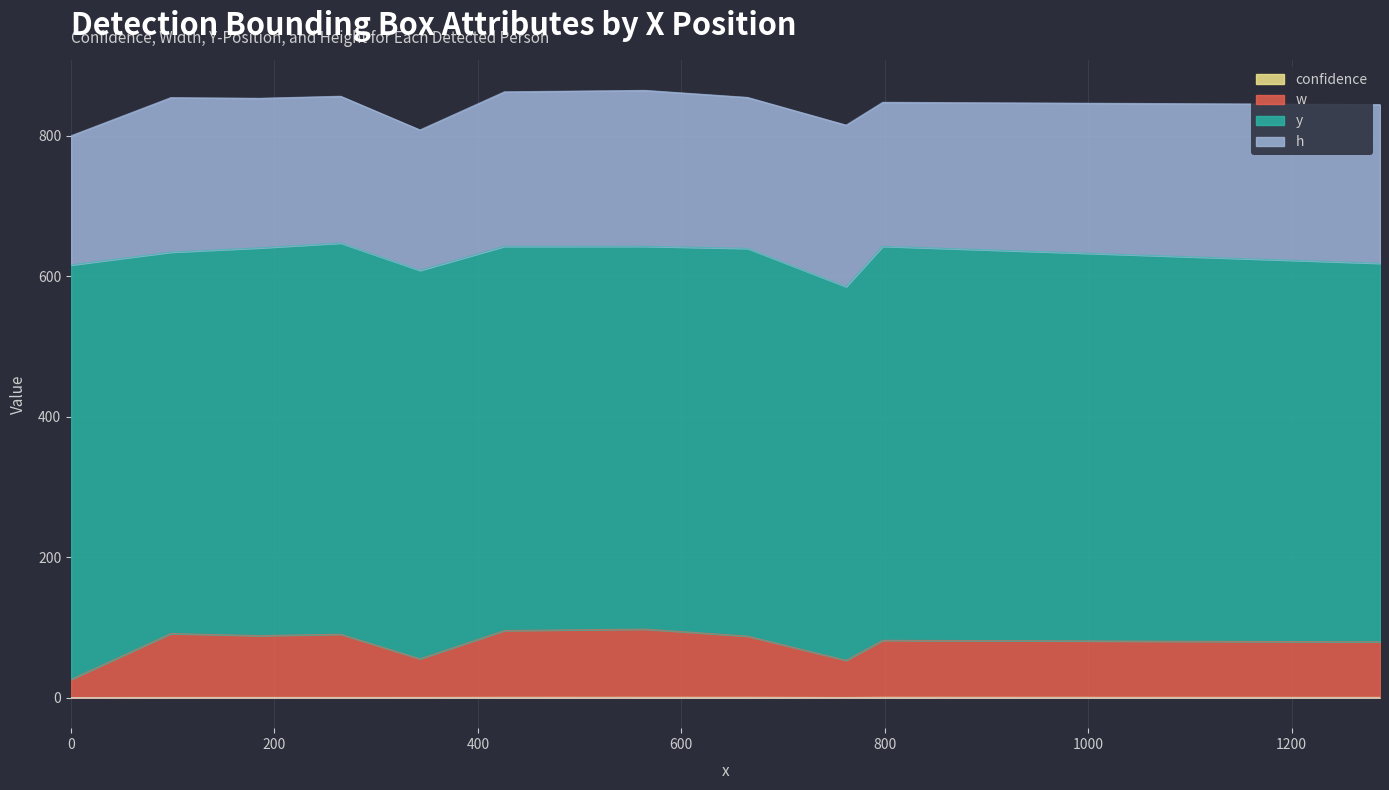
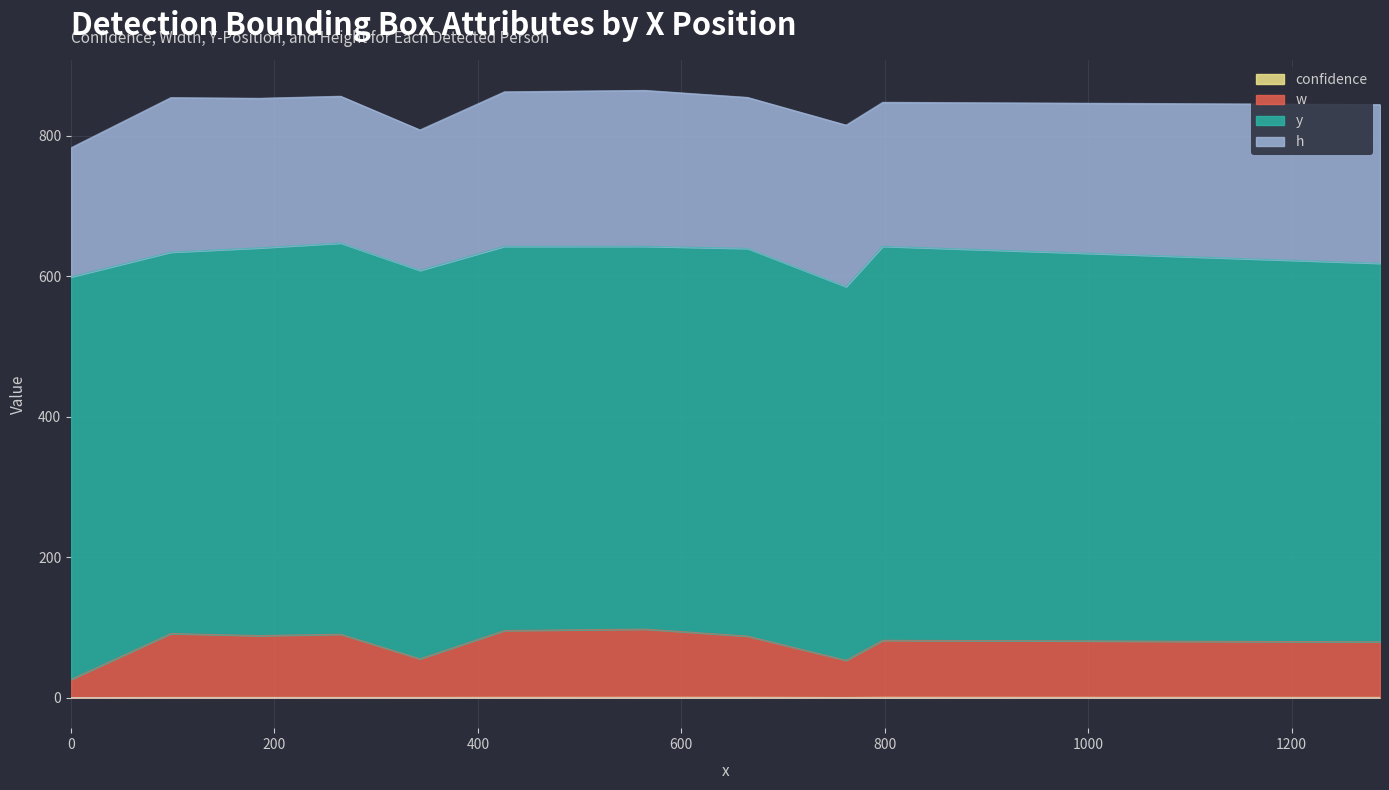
  {
    "confidence": {
      "0": 0
    },
    "w": {
      "0": 30
    },
    "y": {
-     "0": 590
+     "0": 570
    },
    "h": {
      "0": 180
    }
  }
